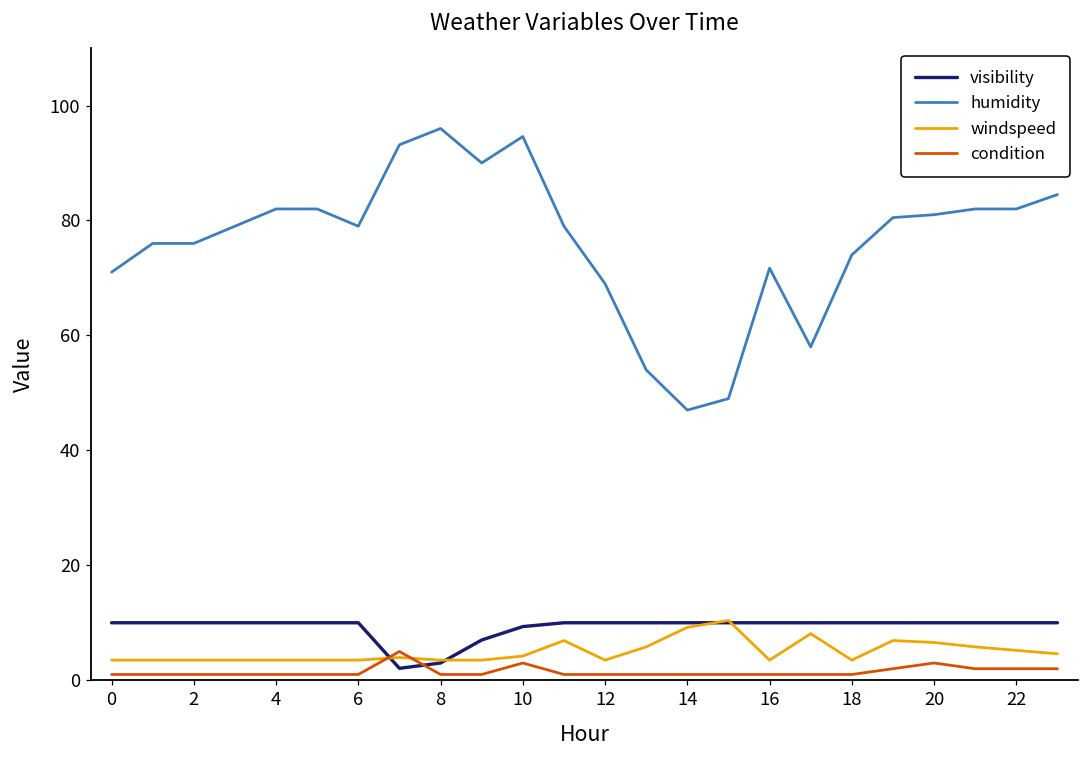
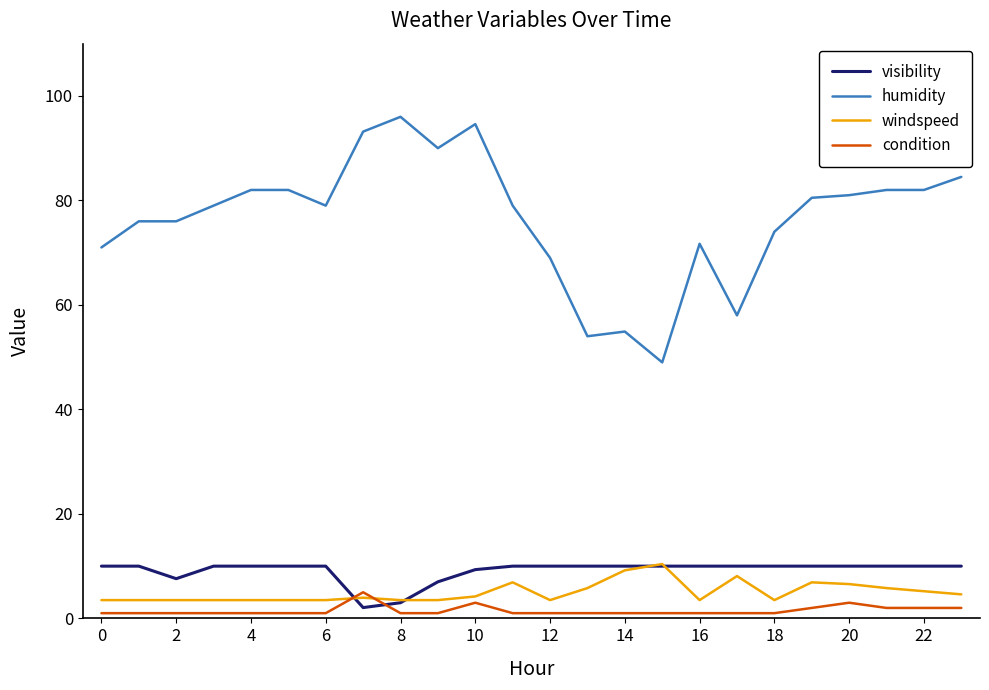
  {
    "visibility": {
      "0": 10,
-     "2": 10,
+     "2": 8,
      "4": 10,
      "6": 10,
      "8": 3,
      "10": 9,
      "12": 10,
      "14": 10,
      "16": 10,
      "18": 10,
      "20": 10,
      "22": 10
    },
    "humidity": {
      "0": 71,
      "2": 76,
      "4": 82,
      "6": 79,
      "8": 96,
      "10": 95,
      "12": 69,
-     "14": 47,
+     "14": 55,
      "16": 72,
      "18": 74,
      "20": 81,
      "22": 82
    },
    "windspeed": {
      "0": 4,
      "2": 4,
      "4": 4,
      "6": 4,
      "8": 4,
      "10": 4,
      "12": 4,
      "14": 9,
      "16": 4,
      "18": 4,
      "20": 7,
      "22": 5
    },
    "condition": {
      "0": 1,
      "2": 1,
      "4": 1,
      "6": 1,
      "8": 1,
      "10": 3,
      "12": 1,
      "14": 1,
      "16": 1,
      "18": 1,
      "20": 3,
      "22": 2
    }
  }
